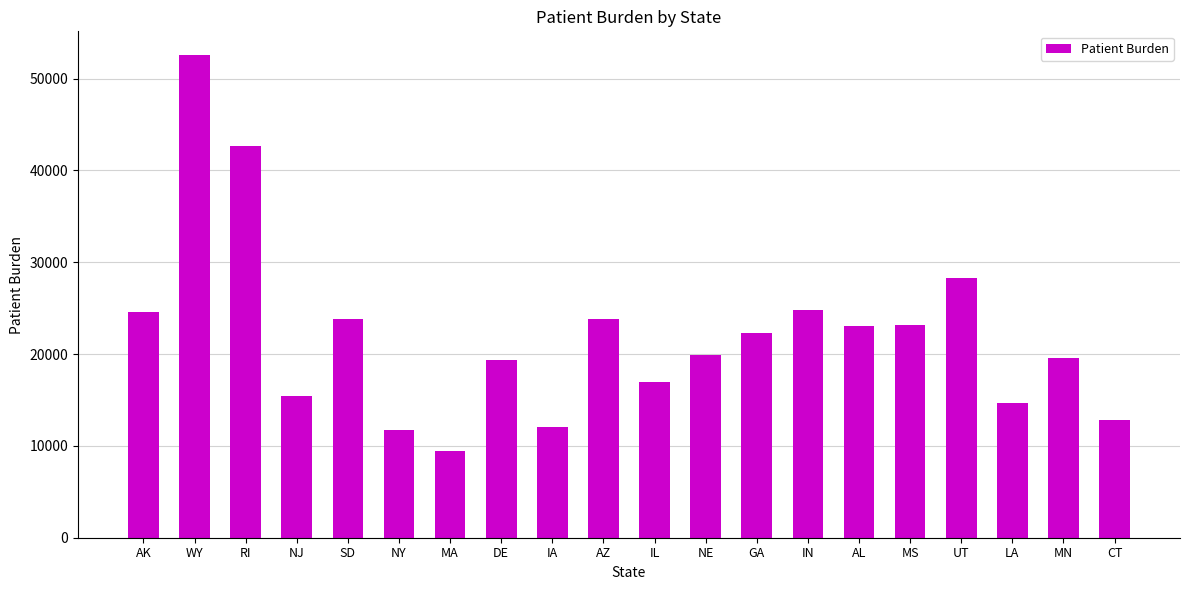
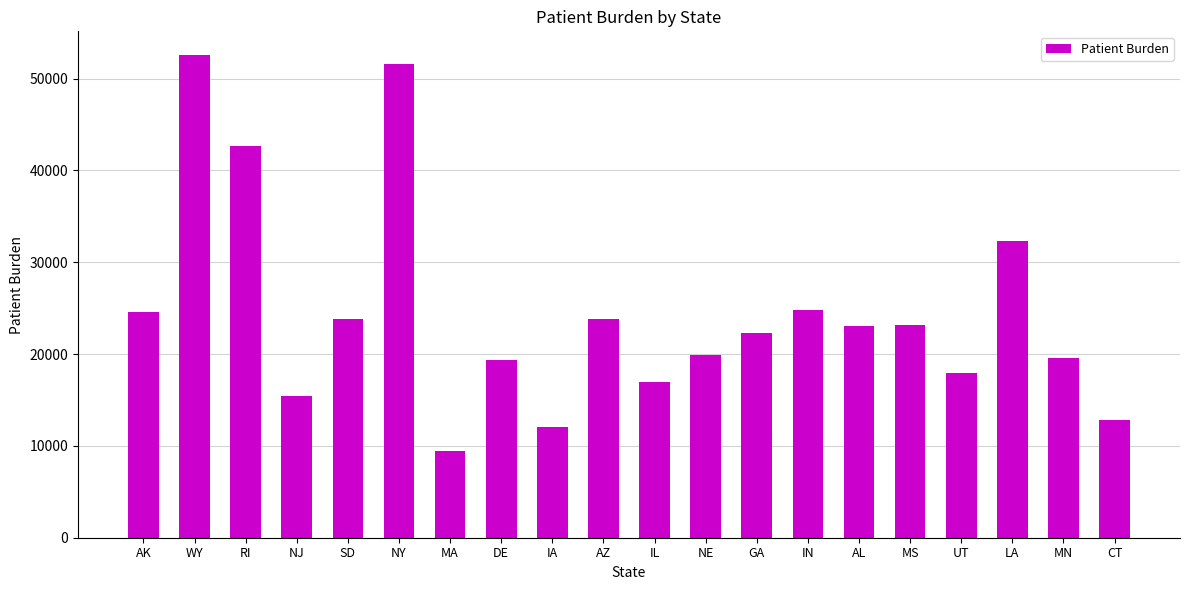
  {
    "AK": 25000,
    "WY": 53000,
    "RI": 43000,
    "NJ": 15000,
    "SD": 24000,
-   "NY": 12000,
+   "NY": 52000,
    "MA": 9000,
    "DE": 19000,
    "IA": 12000,
    "AZ": 24000,
    "IL": 17000,
    "NE": 20000,
    "GA": 22000,
    "IN": 25000,
    "AL": 23000,
    "MS": 23000,
-   "UT": 28000,
-   "LA": 15000,
+   "UT": 18000,
+   "LA": 32000,
    "MN": 20000,
    "CT": 13000
  }
